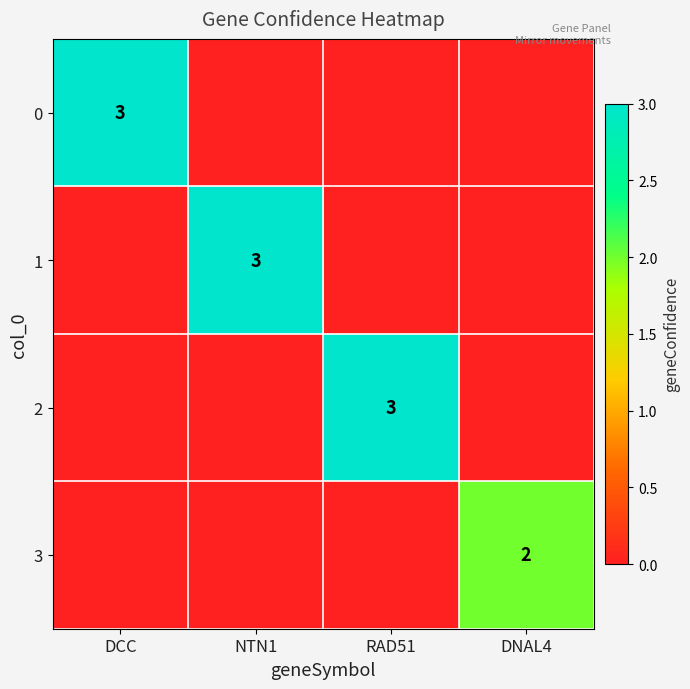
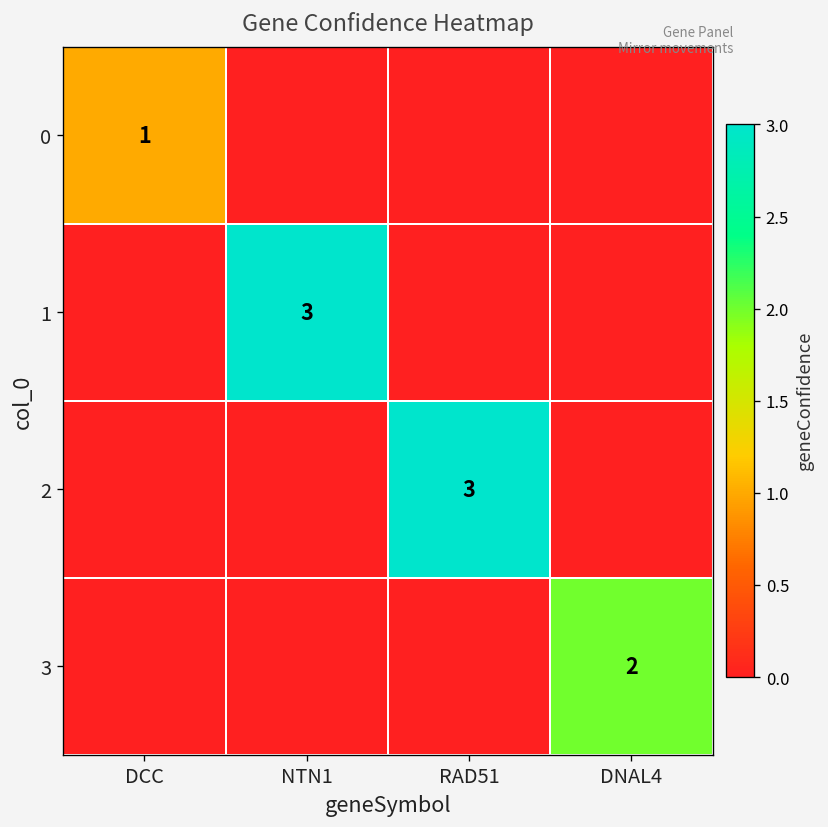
  {
    "0": {
-     "DCC": 3
+     "DCC": 1
    },
    "1": {
      "NTN1": 3
    },
    "2": {
      "RAD51": 3
    },
    "3": {
      "DNAL4": 2
    }
  }
